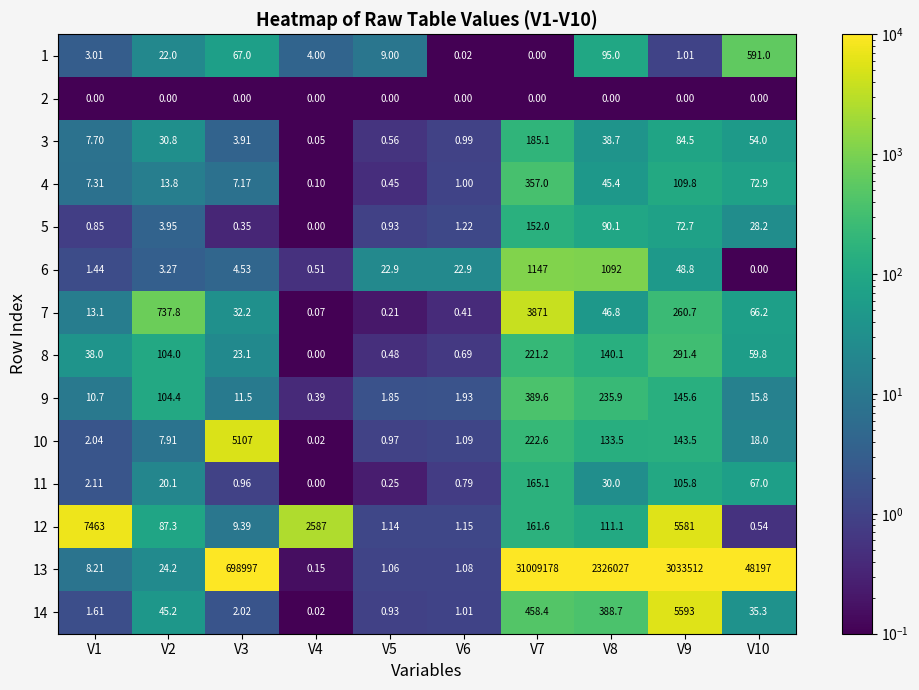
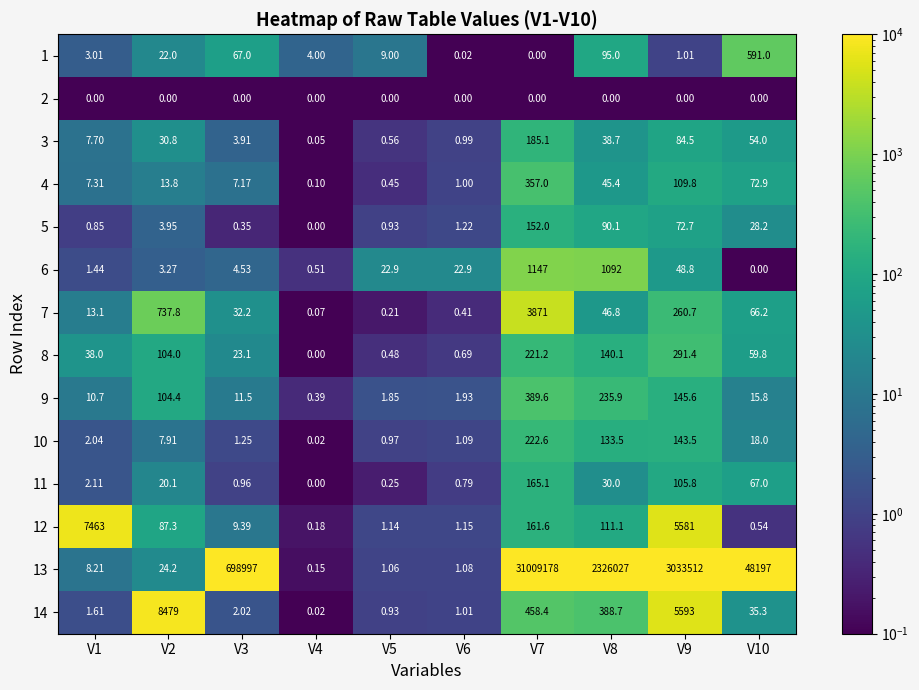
  {
    "1": {
      "V1": 3.01,
      "V2": 22.0,
      "V3": 67.0,
      "V4": 4.00,
      "V5": 9.00,
      "V6": 0.02,
      "V7": 0.00,
      "V8": 95.0,
      "V9": 1.01,
      "V10": 591.0
    },
    "2": {
      "V1": 0.00,
      "V2": 0.00,
      "V3": 0.00,
      "V4": 0.00,
      "V5": 0.00,
      "V6": 0.00,
      "V7": 0.00,
      "V8": 0.00,
      "V9": 0.00,
      "V10": 0.00
    },
    "3": {
      "V1": 7.70,
      "V2": 30.8,
      "V3": 3.91,
      "V4": 0.05,
      "V5": 0.56,
      "V6": 0.99,
      "V7": 185.1,
      "V8": 38.7,
      "V9": 84.5,
      "V10": 54.0
    },
    "4": {
      "V1": 7.31,
      "V2": 13.8,
      "V3": 7.17,
      "V4": 0.10,
      "V5": 0.45,
      "V6": 1.00,
      "V7": 357.0,
      "V8": 45.4,
      "V9": 109.8,
      "V10": 72.9
    },
    "5": {
      "V1": 0.85,
      "V2": 3.95,
      "V3": 0.35,
      "V4": 0.00,
      "V5": 0.93,
      "V6": 1.22,
      "V7": 152.0,
      "V8": 90.1,
      "V9": 72.7,
      "V10": 28.2
    },
    "6": {
      "V1": 1.44,
      "V2": 3.27,
      "V3": 4.53,
      "V4": 0.51,
      "V5": 22.9,
      "V6": 22.9,
      "V7": 1147,
      "V8": 1092,
      "V9": 48.8,
      "V10": 0.00
    },
    "7": {
      "V1": 13.1,
      "V2": 737.8,
      "V3": 32.2,
      "V4": 0.07,
      "V5": 0.21,
      "V6": 0.41,
      "V7": 3871,
      "V8": 46.8,
      "V9": 260.7,
      "V10": 66.2
    },
    "8": {
      "V1": 38.0,
      "V2": 104.0,
      "V3": 23.1,
      "V4": 0.00,
      "V5": 0.48,
      "V6": 0.69,
      "V7": 221.2,
      "V8": 140.1,
      "V9": 291.4,
      "V10": 59.8
    },
    "9": {
      "V1": 10.7,
      "V2": 104.4,
      "V3": 11.5,
      "V4": 0.39,
      "V5": 1.85,
      "V6": 1.93,
      "V7": 389.6,
      "V8": 235.9,
      "V9": 145.6,
      "V10": 15.8
    },
    "10": {
      "V1": 2.04,
      "V2": 7.91,
-     "V3": 5107,
+     "V3": 1.25,
      "V4": 0.02,
      "V5": 0.97,
      "V6": 1.09,
      "V7": 222.6,
      "V8": 133.5,
      "V9": 143.5,
      "V10": 18.0
    },
    "11": {
      "V1": 2.11,
      "V2": 20.1,
      "V3": 0.96,
      "V4": 0.00,
      "V5": 0.25,
      "V6": 0.79,
      "V7": 165.1,
      "V8": 30.0,
      "V9": 105.8,
      "V10": 67.0
    },
    "12": {
      "V1": 7463,
      "V2": 87.3,
      "V3": 9.39,
-     "V4": 2587,
+     "V4": 0.18,
      "V5": 1.14,
      "V6": 1.15,
      "V7": 161.6,
      "V8": 111.1,
      "V9": 5581,
      "V10": 0.54
    },
    "13": {
      "V1": 8.21,
      "V2": 24.2,
      "V3": 698997,
      "V4": 0.15,
      "V5": 1.06,
      "V6": 1.08,
      "V7": 31009178,
      "V8": 2326027,
      "V9": 3033512,
      "V10": 48197
    },
    "14": {
      "V1": 1.61,
-     "V2": 45.2,
+     "V2": 8479,
      "V3": 2.02,
      "V4": 0.02,
      "V5": 0.93,
      "V6": 1.01,
      "V7": 458.4,
      "V8": 388.7,
      "V9": 5593,
      "V10": 35.3
    }
  }
